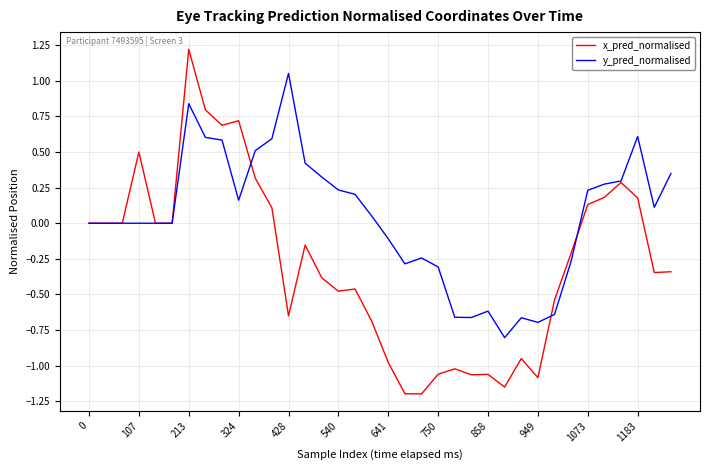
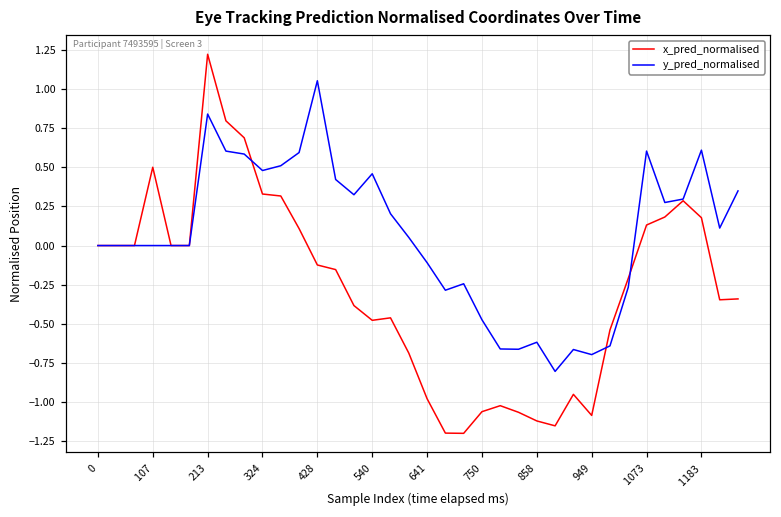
  {
    "x_pred_normalised": {
      "107": 0.50,
-     "324": 0.72,
-     "428": -0.65,
+     "324": 0.33,
+     "428": -0.12,
      "540": -0.48,
      "641": -0.98,
      "750": -1.06,
-     "858": -1.06,
+     "858": -1.12,
      "949": -1.08,
      "1073": 0.13,
      "1183": 0.18
    },
    "y_pred_normalised": {
      "107": 0.00,
      "213": 0.84,
-     "324": 0.16,
+     "324": 0.48,
      "428": 1.05,
-     "540": 0.23,
+     "540": 0.46,
      "641": -0.11,
-     "750": -0.31,
+     "750": -0.47,
      "858": -0.62,
      "949": -0.70,
-     "1073": 0.23,
+     "1073": 0.60,
      "1183": 0.61
    }
  }
